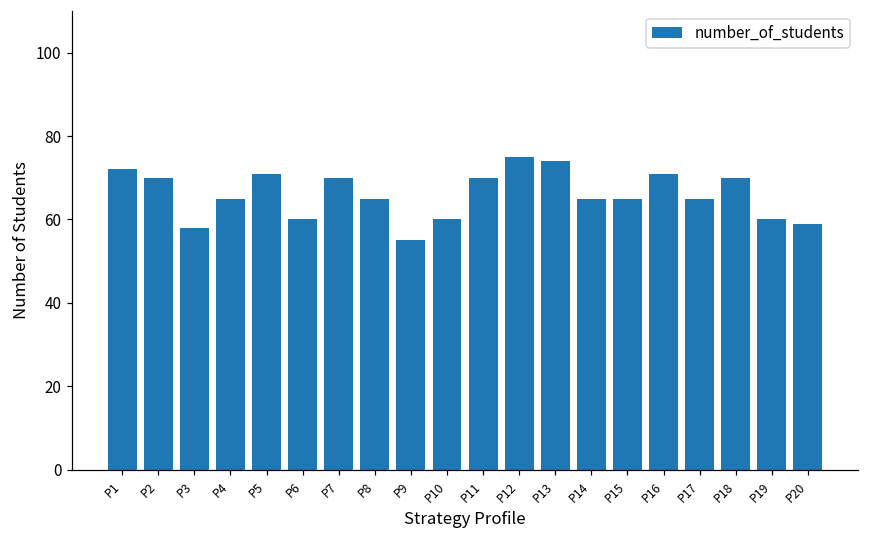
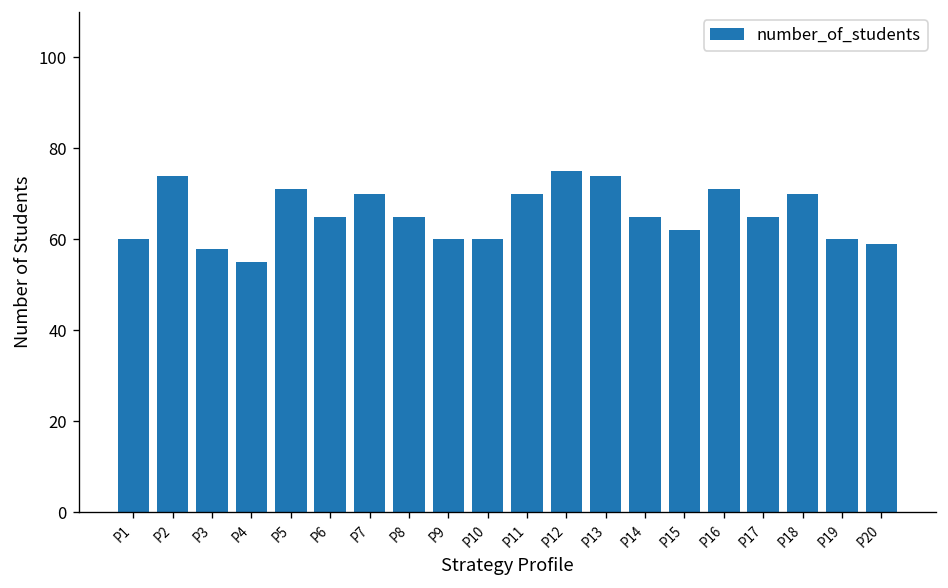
  {
-   "P1": 72,
-   "P2": 70,
+   "P1": 60,
+   "P2": 74,
    "P3": 58,
-   "P4": 65,
+   "P4": 55,
    "P5": 71,
-   "P6": 60,
+   "P6": 65,
    "P7": 70,
    "P8": 65,
-   "P9": 55,
+   "P9": 60,
    "P10": 60,
    "P11": 70,
    "P12": 75,
    "P13": 74,
    "P14": 65,
-   "P15": 65,
+   "P15": 62,
    "P16": 71,
    "P17": 65,
    "P18": 70,
    "P19": 60,
    "P20": 59
  }
